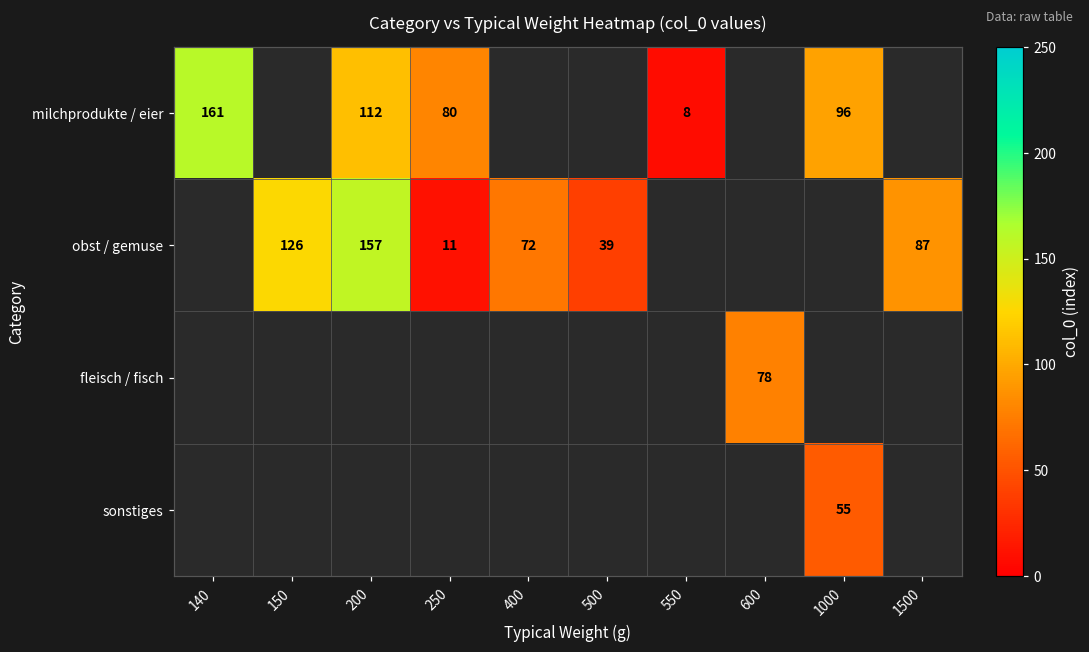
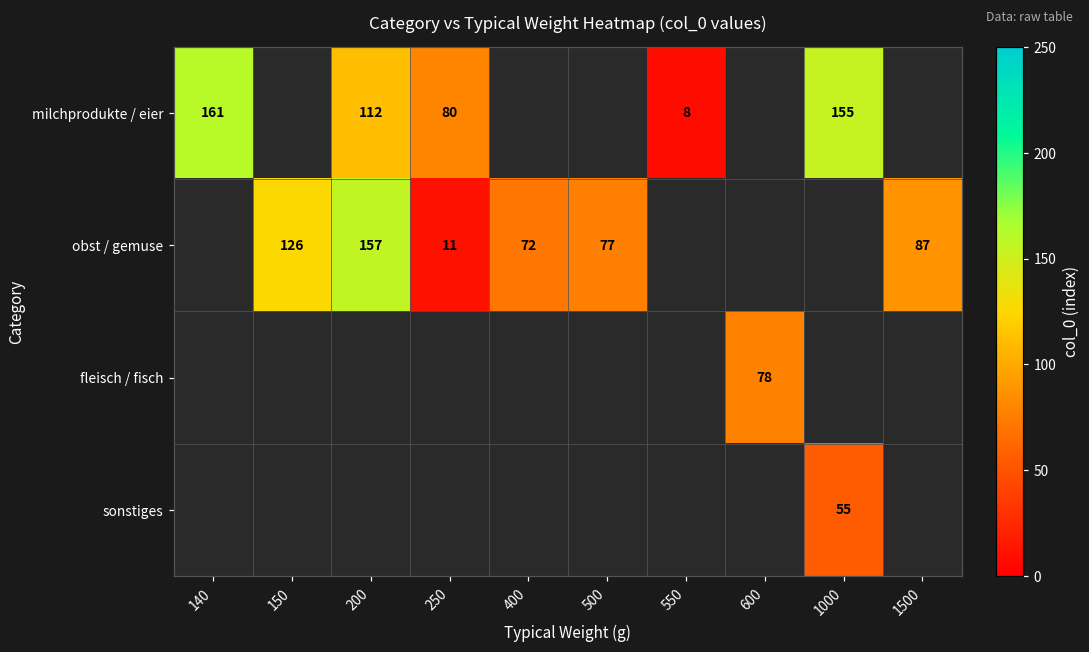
  {
    "milchprodukte / eier": {
      "140": 161,
      "200": 112,
      "250": 80,
      "550": 8,
-     "1000": 96
+     "1000": 155
    },
    "obst / gemuse": {
      "150": 126,
      "200": 157,
      "250": 11,
      "400": 72,
-     "500": 39,
+     "500": 77,
      "1500": 87
    },
    "fleisch / fisch": {
      "600": 78
    },
    "sonstiges": {
      "1000": 55
    }
  }
